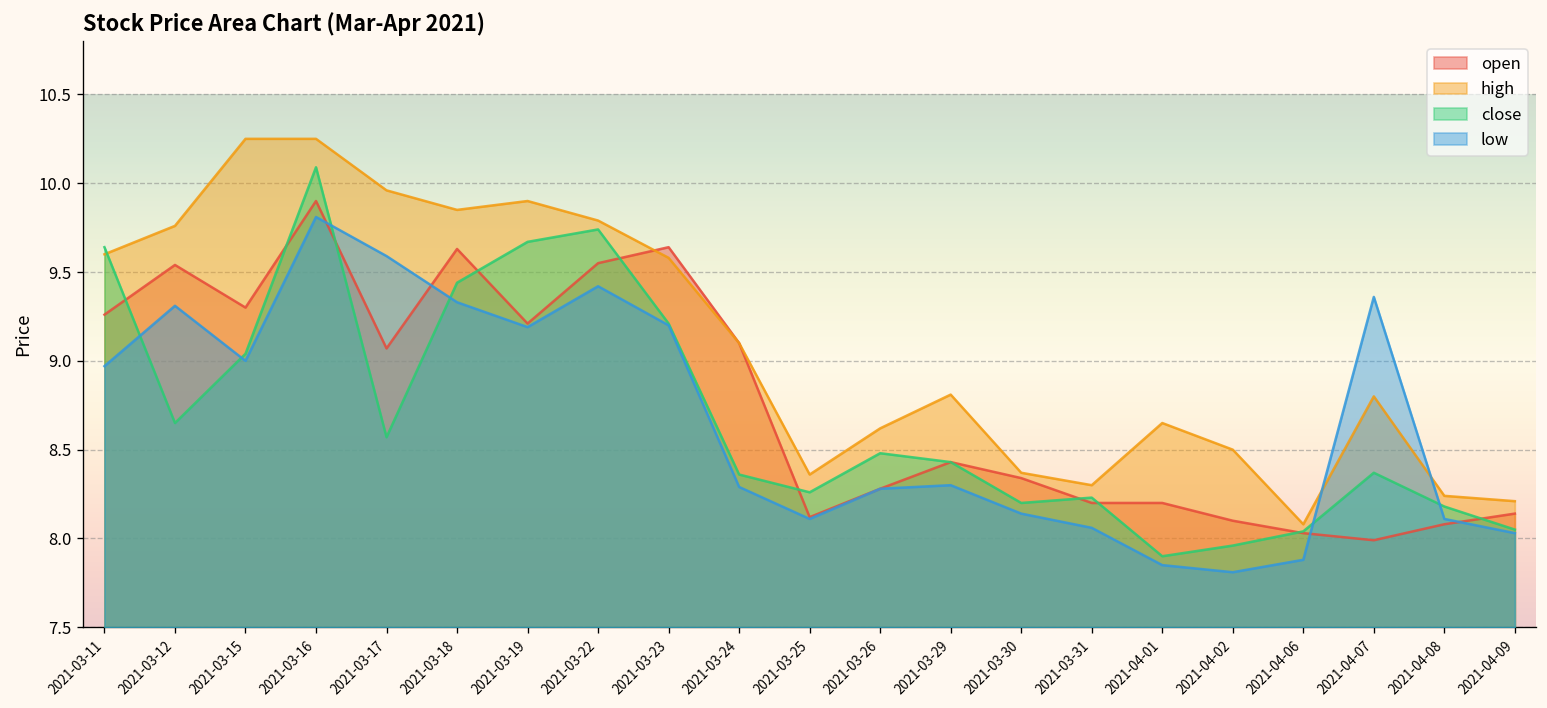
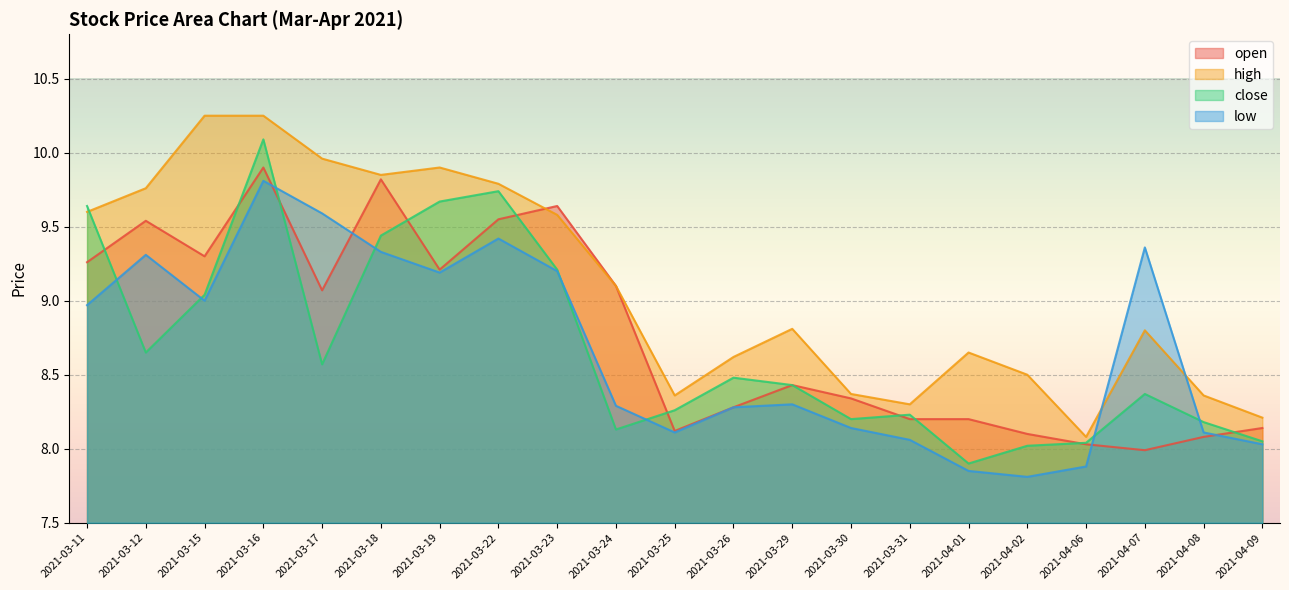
  {
    "open": {
      "2021-03-11": 9.26,
      "2021-03-12": 9.54,
      "2021-03-15": 9.30,
      "2021-03-16": 9.90,
      "2021-03-17": 9.07,
-     "2021-03-18": 9.63,
+     "2021-03-18": 9.82,
      "2021-03-19": 9.21,
      "2021-03-22": 9.55,
      "2021-03-23": 9.64,
      "2021-03-30": 8.34,
      "2021-03-31": 8.20,
      "2021-04-01": 8.20,
      "2021-04-02": 8.10,
      "2021-04-07": 7.99,
      "2021-04-08": 8.08,
      "2021-04-09": 8.14
    },
    "high": {
      "2021-03-11": 9.60,
      "2021-03-12": 9.76,
      "2021-03-15": 10.25,
      "2021-03-16": 10.25,
      "2021-03-17": 9.96,
      "2021-03-18": 9.85,
      "2021-03-19": 9.90,
      "2021-03-22": 9.79,
      "2021-03-23": 9.58,
      "2021-03-25": 8.36,
      "2021-03-26": 8.62,
      "2021-03-29": 8.81,
      "2021-03-30": 8.37,
      "2021-03-31": 8.30,
      "2021-04-01": 8.65,
      "2021-04-02": 8.50,
      "2021-04-06": 8.08,
      "2021-04-07": 8.80,
-     "2021-04-08": 8.24,
+     "2021-04-08": 8.36,
      "2021-04-09": 8.21
    },
    "close": {
      "2021-03-11": 9.64,
      "2021-03-12": 8.65,
      "2021-03-15": 9.04,
      "2021-03-16": 10.09,
      "2021-03-17": 8.57,
      "2021-03-18": 9.44,
      "2021-03-19": 9.67,
      "2021-03-22": 9.74,
-     "2021-03-24": 8.36,
+     "2021-03-24": 8.13,
      "2021-03-25": 8.26,
      "2021-03-26": 8.48,
      "2021-03-30": 8.20,
      "2021-03-31": 8.23,
      "2021-04-01": 7.90,
-     "2021-04-02": 7.96,
+     "2021-04-02": 8.02,
      "2021-04-07": 8.37,
      "2021-04-08": 8.18,
      "2021-04-09": 8.05
    },
    "low": {
      "2021-03-11": 8.97,
      "2021-03-12": 9.31,
      "2021-03-15": 9.00,
      "2021-03-16": 9.81,
      "2021-03-17": 9.59,
      "2021-03-18": 9.33,
      "2021-03-19": 9.19,
      "2021-03-22": 9.42,
      "2021-03-24": 8.29,
      "2021-03-29": 8.30,
      "2021-03-30": 8.14,
      "2021-03-31": 8.06,
      "2021-04-01": 7.85,
      "2021-04-02": 7.81,
      "2021-04-06": 7.88,
      "2021-04-07": 9.36,
      "2021-04-08": 8.11,
      "2021-04-09": 8.03
    }
  }
